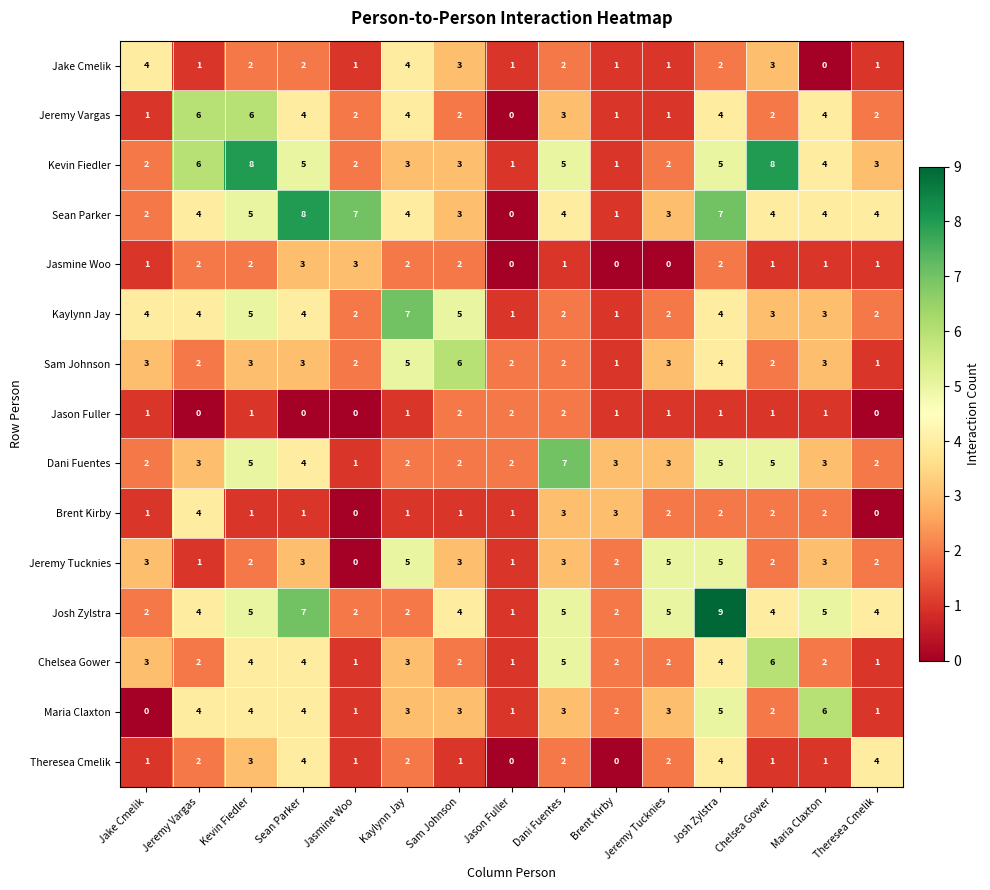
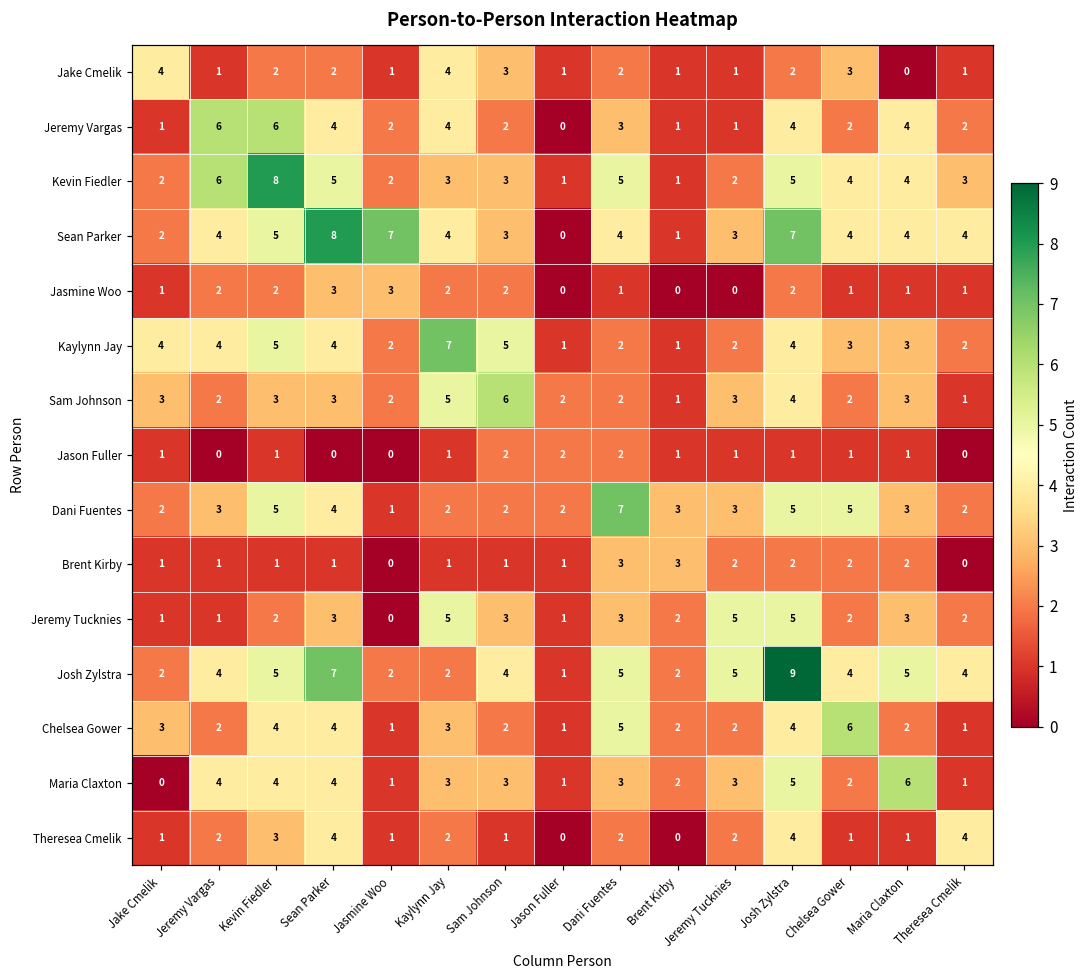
  {
    "Kevin Fiedler": {
      "Jake Cmelik": 2,
      "Jeremy Vargas": 6,
      "Kevin Fiedler": 8,
      "Sean Parker": 5,
      "Jasmine Woo": 2,
      "Kaylynn Jay": 3,
      "Sam Johnson": 3,
      "Jason Fuller": 1,
      "Dani Fuentes": 5,
      "Brent Kirby": 1,
      "Jeremy Tucknies": 2,
      "Josh Zylstra": 5,
-     "Chelsea Gower": 8,
+     "Chelsea Gower": 4,
      "Maria Claxton": 4,
      "Theresea Cmelik": 3
    },
    "Brent Kirby": {
      "Jake Cmelik": 1,
-     "Jeremy Vargas": 4,
+     "Jeremy Vargas": 1,
      "Kevin Fiedler": 1,
      "Sean Parker": 1,
      "Jasmine Woo": 0,
      "Kaylynn Jay": 1,
      "Sam Johnson": 1,
      "Jason Fuller": 1,
      "Dani Fuentes": 3,
      "Brent Kirby": 3,
      "Jeremy Tucknies": 2,
      "Josh Zylstra": 2,
      "Chelsea Gower": 2,
      "Maria Claxton": 2,
      "Theresea Cmelik": 0
    },
    "Jeremy Tucknies": {
-     "Jake Cmelik": 3,
+     "Jake Cmelik": 1,
      "Jeremy Vargas": 1,
      "Kevin Fiedler": 2,
      "Sean Parker": 3,
      "Jasmine Woo": 0,
      "Kaylynn Jay": 5,
      "Sam Johnson": 3,
      "Jason Fuller": 1,
      "Dani Fuentes": 3,
      "Brent Kirby": 2,
      "Jeremy Tucknies": 5,
      "Josh Zylstra": 5,
      "Chelsea Gower": 2,
      "Maria Claxton": 3,
      "Theresea Cmelik": 2
    }
  }
